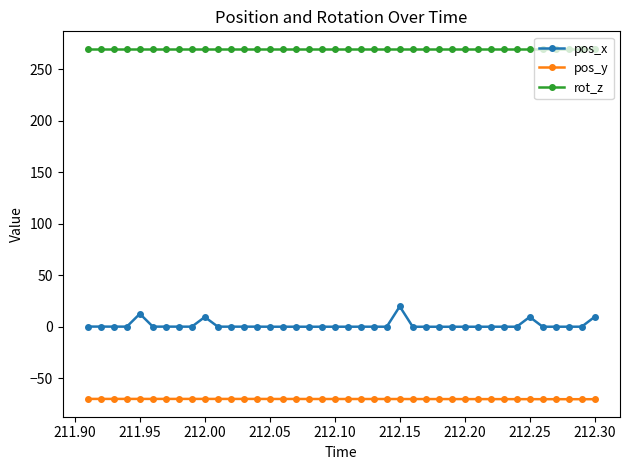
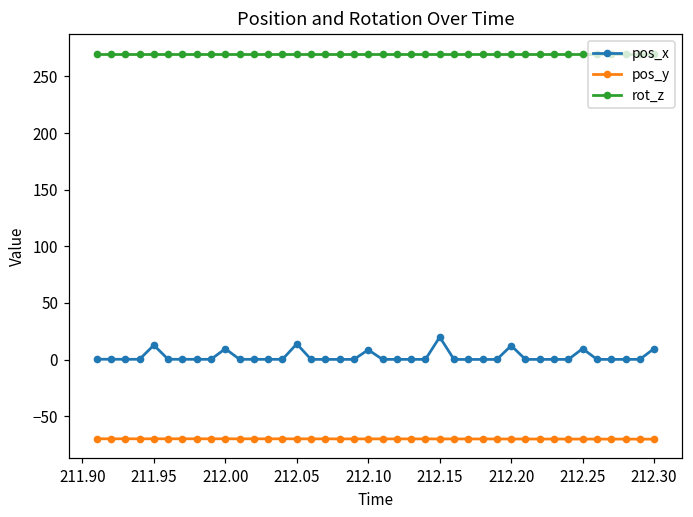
  {
    "pos_x": {
      "211.95": 13,
      "212.00": 10,
-     "212.05": 0,
-     "212.10": 0,
+     "212.05": 14,
+     "212.10": 9,
      "212.15": 20,
-     "212.20": 0,
+     "212.20": 12,
      "212.25": 10,
      "212.30": 10
    },
    "pos_y": {
      "211.95": -70,
      "212.00": -70,
      "212.05": -70,
      "212.10": -70,
      "212.15": -70,
      "212.20": -70,
      "212.25": -70,
      "212.30": -70
    },
    "rot_z": {
      "211.95": 270,
      "212.00": 270,
      "212.05": 270,
      "212.10": 270,
      "212.15": 270,
      "212.20": 270,
      "212.25": 270
    }
  }
